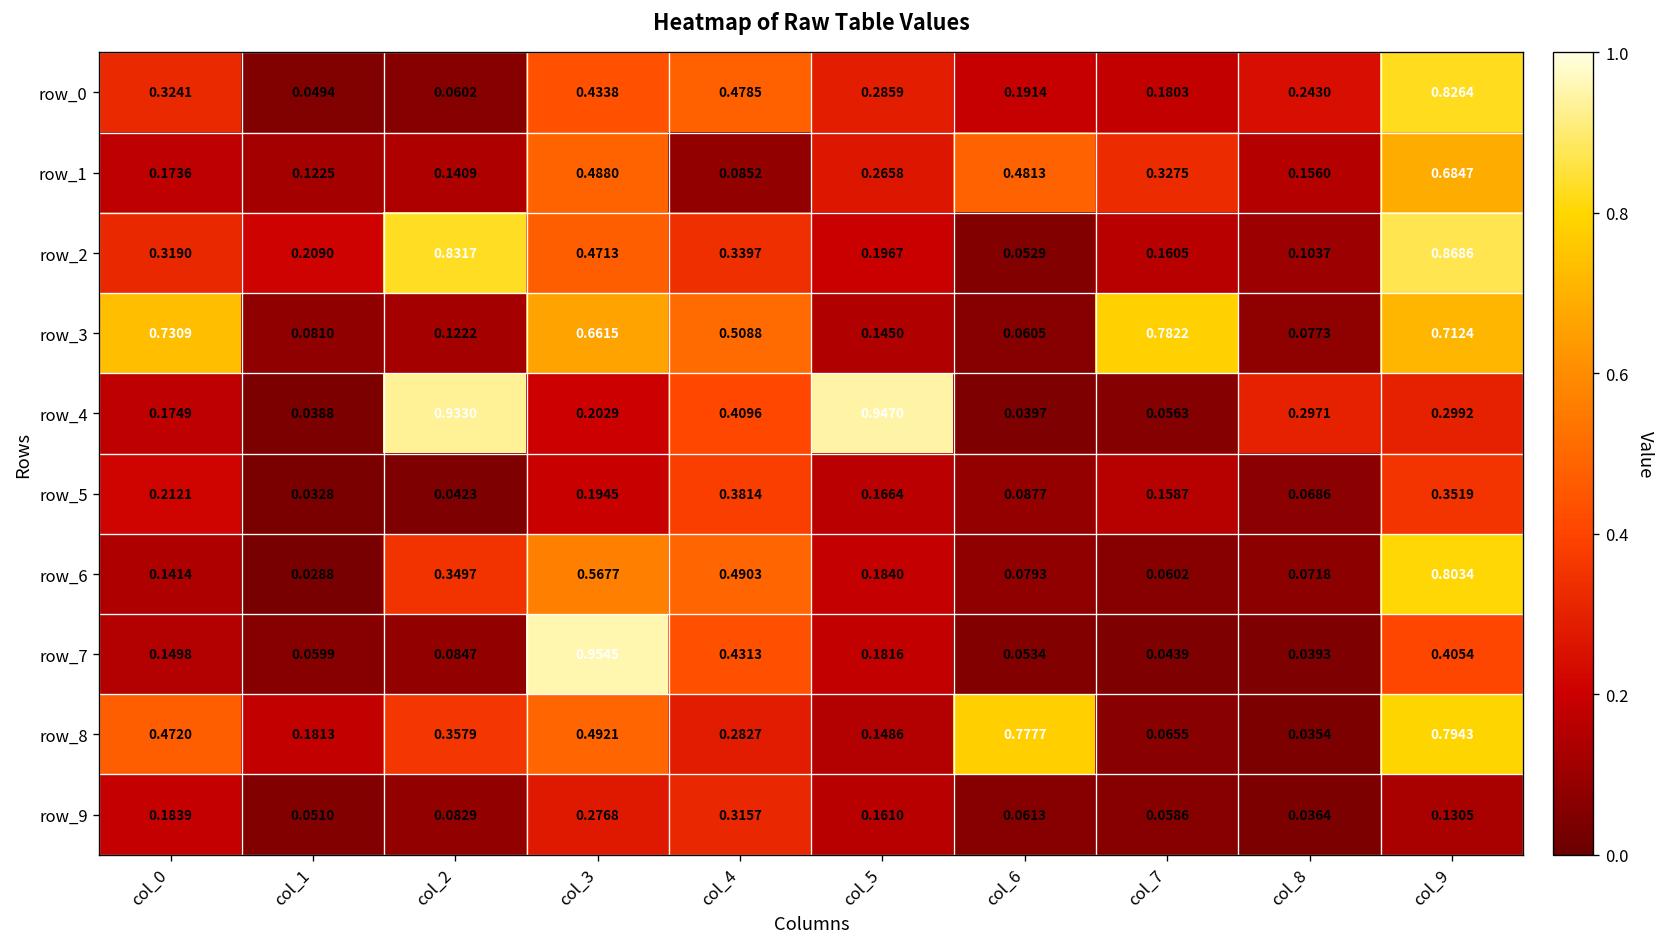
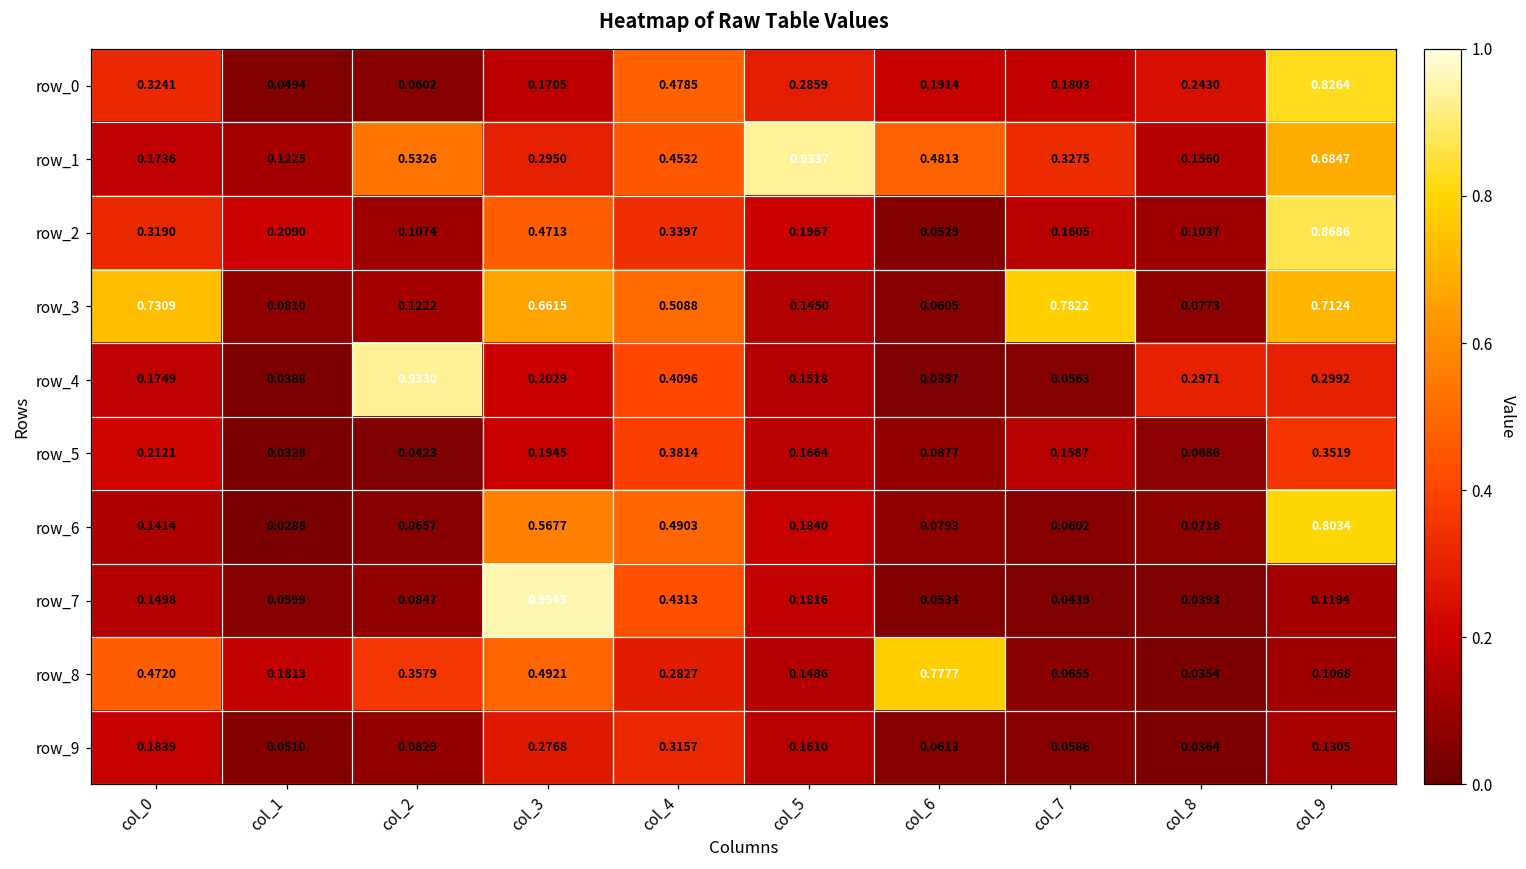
  {
    "row_0": {
      "col_0": 0.3241,
      "col_1": 0.0494,
      "col_2": 0.0602,
-     "col_3": 0.4338,
+     "col_3": 0.1705,
      "col_4": 0.4785,
      "col_5": 0.2859,
      "col_6": 0.1914,
      "col_7": 0.1803,
      "col_8": 0.2430,
      "col_9": 0.8264
    },
    "row_1": {
      "col_0": 0.1736,
      "col_1": 0.1225,
-     "col_2": 0.1409,
-     "col_3": 0.4880,
-     "col_4": 0.0852,
-     "col_5": 0.2658,
+     "col_2": 0.5326,
+     "col_3": 0.2950,
+     "col_4": 0.4532,
+     "col_5": 0.9337,
      "col_6": 0.4813,
      "col_7": 0.3275,
      "col_8": 0.1560,
      "col_9": 0.6847
    },
    "row_2": {
      "col_0": 0.3190,
      "col_1": 0.2090,
-     "col_2": 0.8317,
+     "col_2": 0.1074,
      "col_3": 0.4713,
      "col_4": 0.3397,
      "col_5": 0.1967,
      "col_6": 0.0529,
      "col_7": 0.1605,
      "col_8": 0.1037,
      "col_9": 0.8686
    },
    "row_3": {
      "col_0": 0.7309,
      "col_1": 0.0810,
      "col_2": 0.1222,
      "col_3": 0.6615,
      "col_4": 0.5088,
      "col_5": 0.1450,
      "col_6": 0.0605,
      "col_7": 0.7822,
      "col_8": 0.0773,
      "col_9": 0.7124
    },
    "row_4": {
      "col_0": 0.1749,
      "col_1": 0.0388,
      "col_2": 0.9330,
      "col_3": 0.2029,
      "col_4": 0.4096,
-     "col_5": 0.9470,
+     "col_5": 0.1518,
      "col_6": 0.0397,
      "col_7": 0.0563,
      "col_8": 0.2971,
      "col_9": 0.2992
    },
    "row_5": {
      "col_0": 0.2121,
      "col_1": 0.0328,
      "col_2": 0.0423,
      "col_3": 0.1945,
      "col_4": 0.3814,
      "col_5": 0.1664,
      "col_6": 0.0877,
      "col_7": 0.1587,
      "col_8": 0.0686,
      "col_9": 0.3519
    },
    "row_6": {
      "col_0": 0.1414,
      "col_1": 0.0288,
-     "col_2": 0.3497,
+     "col_2": 0.0657,
      "col_3": 0.5677,
      "col_4": 0.4903,
      "col_5": 0.1840,
      "col_6": 0.0793,
      "col_7": 0.0602,
      "col_8": 0.0718,
      "col_9": 0.8034
    },
    "row_7": {
      "col_0": 0.1498,
      "col_1": 0.0599,
      "col_2": 0.0847,
      "col_3": 0.9545,
      "col_4": 0.4313,
      "col_5": 0.1816,
      "col_6": 0.0534,
      "col_7": 0.0439,
      "col_8": 0.0393,
-     "col_9": 0.4054
+     "col_9": 0.1194
    },
    "row_8": {
      "col_0": 0.4720,
      "col_1": 0.1813,
      "col_2": 0.3579,
      "col_3": 0.4921,
      "col_4": 0.2827,
      "col_5": 0.1486,
      "col_6": 0.7777,
      "col_7": 0.0655,
      "col_8": 0.0354,
-     "col_9": 0.7943
+     "col_9": 0.1068
    },
    "row_9": {
      "col_0": 0.1839,
      "col_1": 0.0510,
      "col_2": 0.0829,
      "col_3": 0.2768,
      "col_4": 0.3157,
      "col_5": 0.1610,
      "col_6": 0.0613,
      "col_7": 0.0586,
      "col_8": 0.0364,
      "col_9": 0.1305
    }
  }
